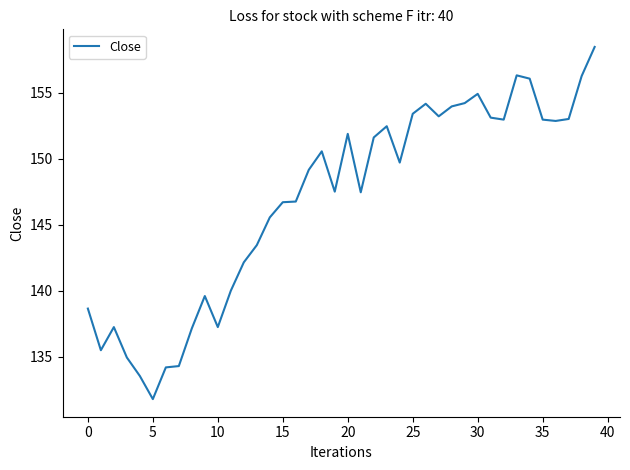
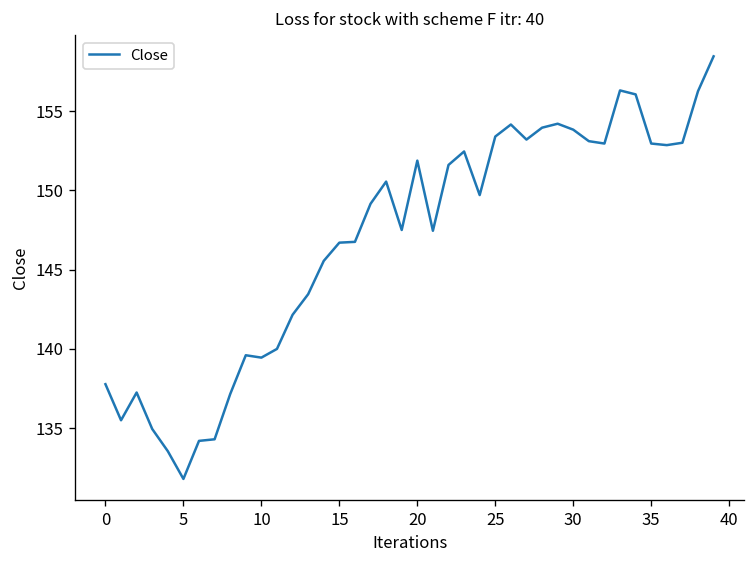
  {
-   "0": 138.6,
+   "0": 137.8,
    "5": 131.8,
-   "10": 137.3,
+   "10": 139.4,
    "15": 146.7,
    "20": 151.9,
    "25": 153.4,
-   "30": 154.9,
+   "30": 153.8,
    "35": 152.9
  }
